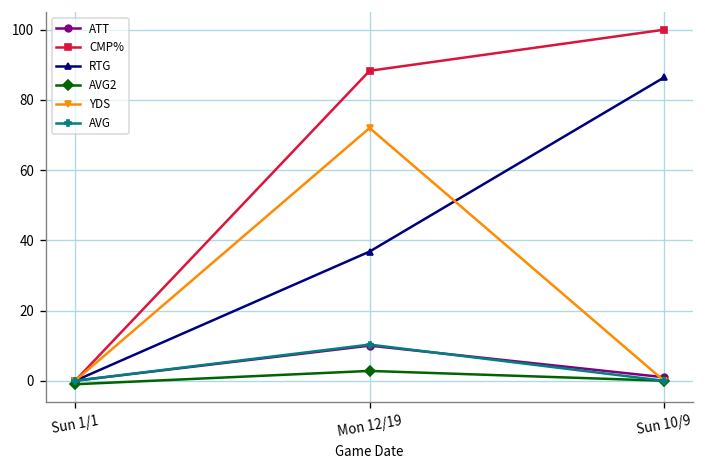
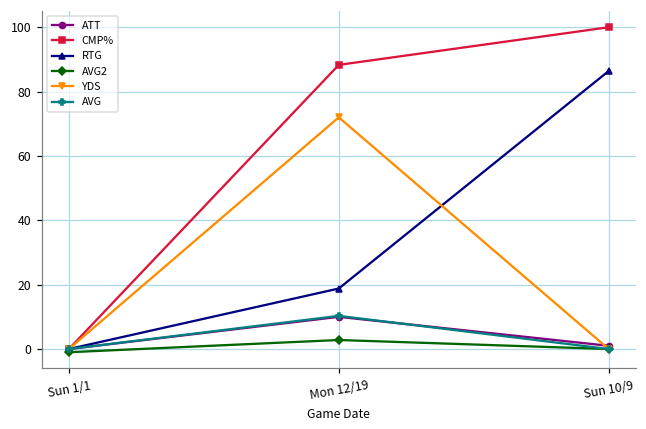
  {
    "ATT": {
      "Sun 10/9": 1
    },
    "CMP%": {
      "Mon 12/19": 88,
      "Sun 10/9": 100
    },
    "RTG": {
-     "Mon 12/19": 37,
+     "Mon 12/19": 19,
      "Sun 10/9": 86
    },
    "AVG2": {
      "Sun 1/1": -1,
      "Mon 12/19": 3
    },
    "YDS": {
      "Mon 12/19": 72
    }
  }
